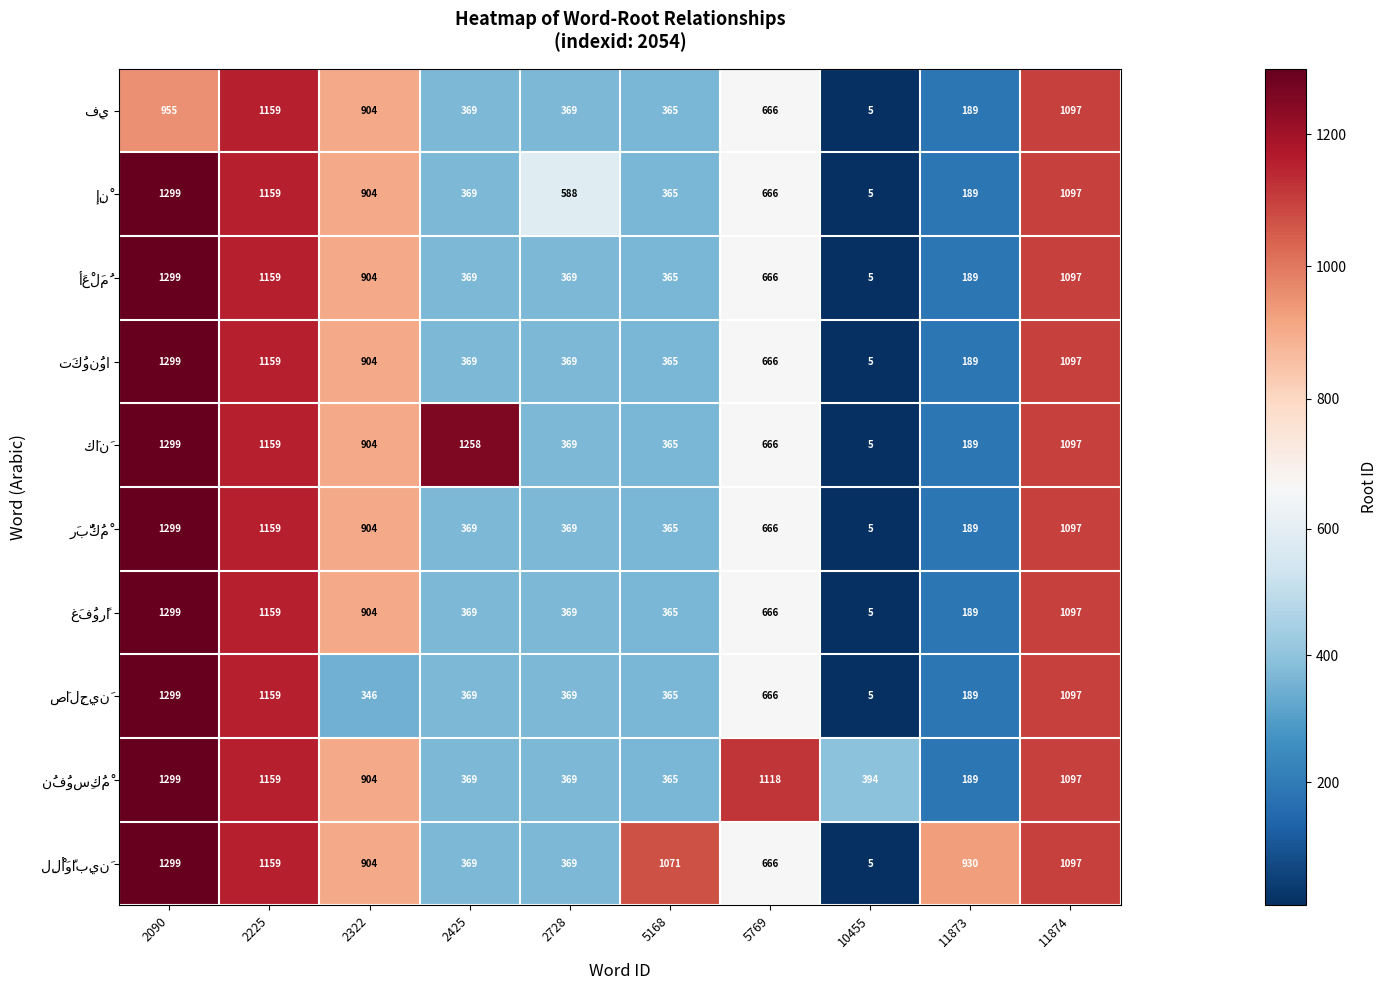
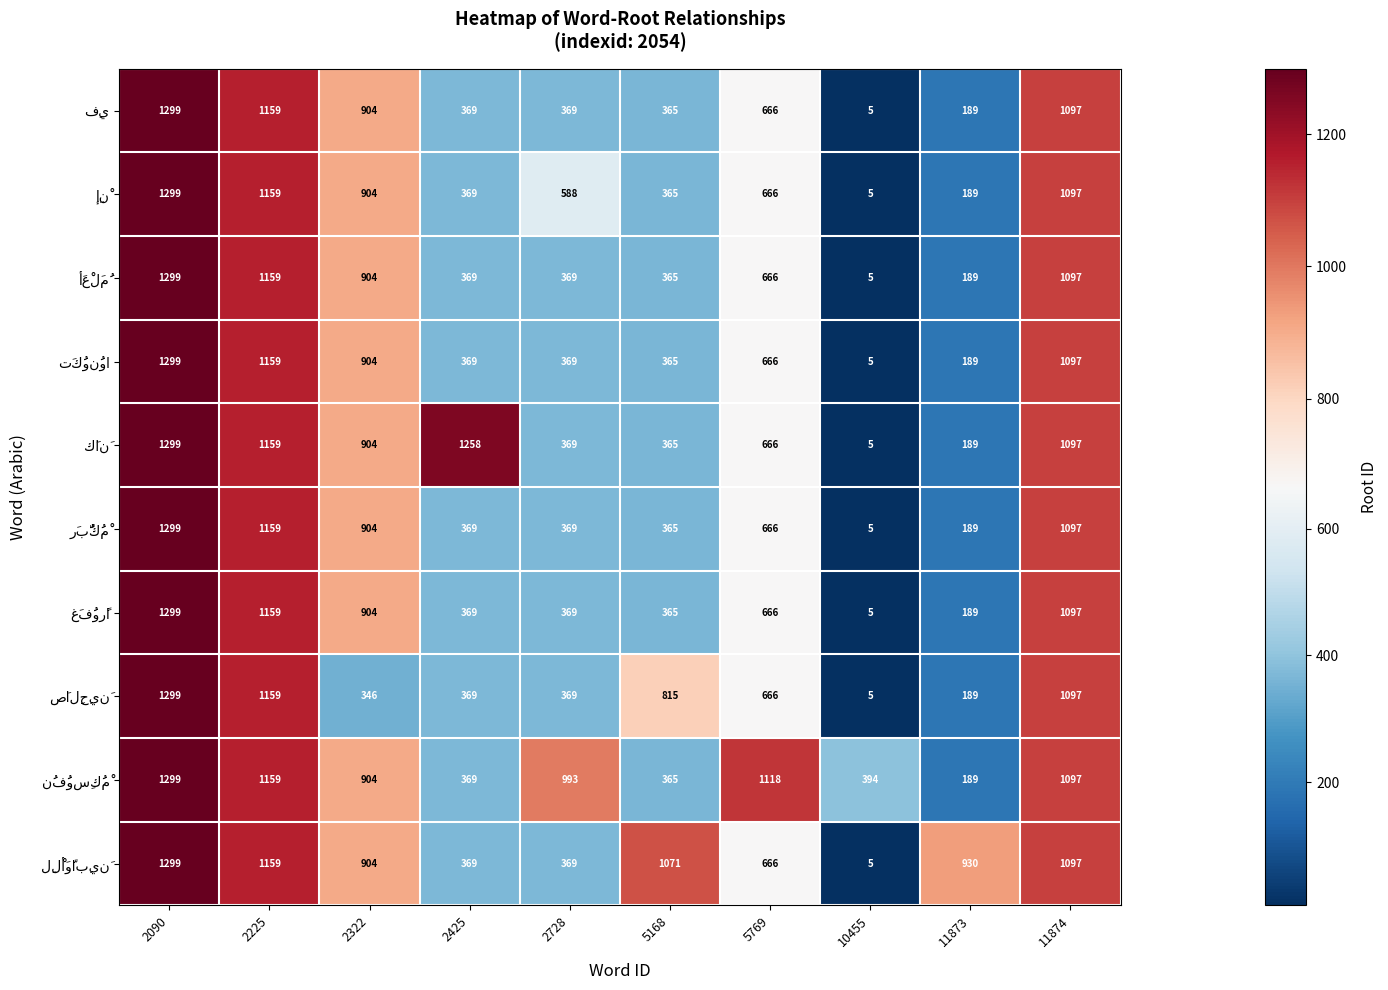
  {
    "فِي": {
-     "2090": 955,
+     "2090": 1299,
      "2225": 1159,
      "2322": 904,
      "2425": 369,
      "2728": 369,
      "5168": 365,
      "5769": 666,
      "10455": 5,
      "11873": 189,
      "11874": 1097
    },
    "إِنْ": {
      "2090": 1299,
      "2225": 1159,
      "2322": 904,
      "2425": 369,
      "2728": 588,
      "5168": 365,
      "5769": 666,
      "10455": 5,
      "11873": 189,
      "11874": 1097
    },
    "أَعْلَمُ": {
      "2090": 1299,
      "2225": 1159,
      "2322": 904,
      "2425": 369,
      "2728": 369,
      "5168": 365,
      "5769": 666,
      "10455": 5,
      "11873": 189,
      "11874": 1097
    },
    "تَكُونُوا": {
      "2090": 1299,
      "2225": 1159,
      "2322": 904,
      "2425": 369,
      "2728": 369,
      "5168": 365,
      "5769": 666,
      "10455": 5,
      "11873": 189,
      "11874": 1097
    },
    "كَانَ": {
      "2090": 1299,
      "2225": 1159,
      "2322": 904,
      "2425": 1258,
      "2728": 369,
      "5168": 365,
      "5769": 666,
      "10455": 5,
      "11873": 189,
      "11874": 1097
    },
    "رَبُّكُمْ": {
      "2090": 1299,
      "2225": 1159,
      "2322": 904,
      "2425": 369,
      "2728": 369,
      "5168": 365,
      "5769": 666,
      "10455": 5,
      "11873": 189,
      "11874": 1097
    },
    "غَفُورًا": {
      "2090": 1299,
      "2225": 1159,
      "2322": 904,
      "2425": 369,
      "2728": 369,
      "5168": 365,
      "5769": 666,
      "10455": 5,
      "11873": 189,
      "11874": 1097
    },
    "صَالِحِينَ": {
      "2090": 1299,
      "2225": 1159,
      "2322": 346,
      "2425": 369,
      "2728": 369,
-     "5168": 365,
+     "5168": 815,
      "5769": 666,
      "10455": 5,
      "11873": 189,
      "11874": 1097
    },
    "نُفُوسِكُمْ": {
      "2090": 1299,
      "2225": 1159,
      "2322": 904,
      "2425": 369,
-     "2728": 369,
+     "2728": 993,
      "5168": 365,
      "5769": 1118,
      "10455": 394,
      "11873": 189,
      "11874": 1097
    },
    "لِلْأَوَّابِينَ": {
      "2090": 1299,
      "2225": 1159,
      "2322": 904,
      "2425": 369,
      "2728": 369,
      "5168": 1071,
      "5769": 666,
      "10455": 5,
      "11873": 930,
      "11874": 1097
    }
  }
